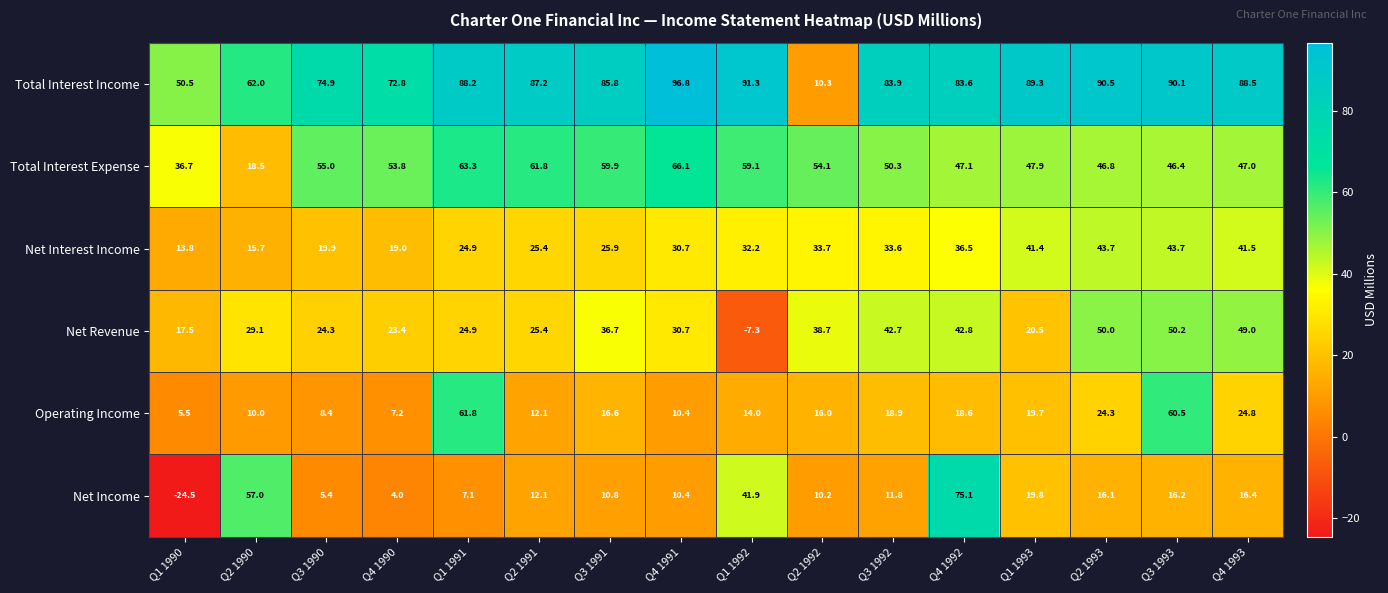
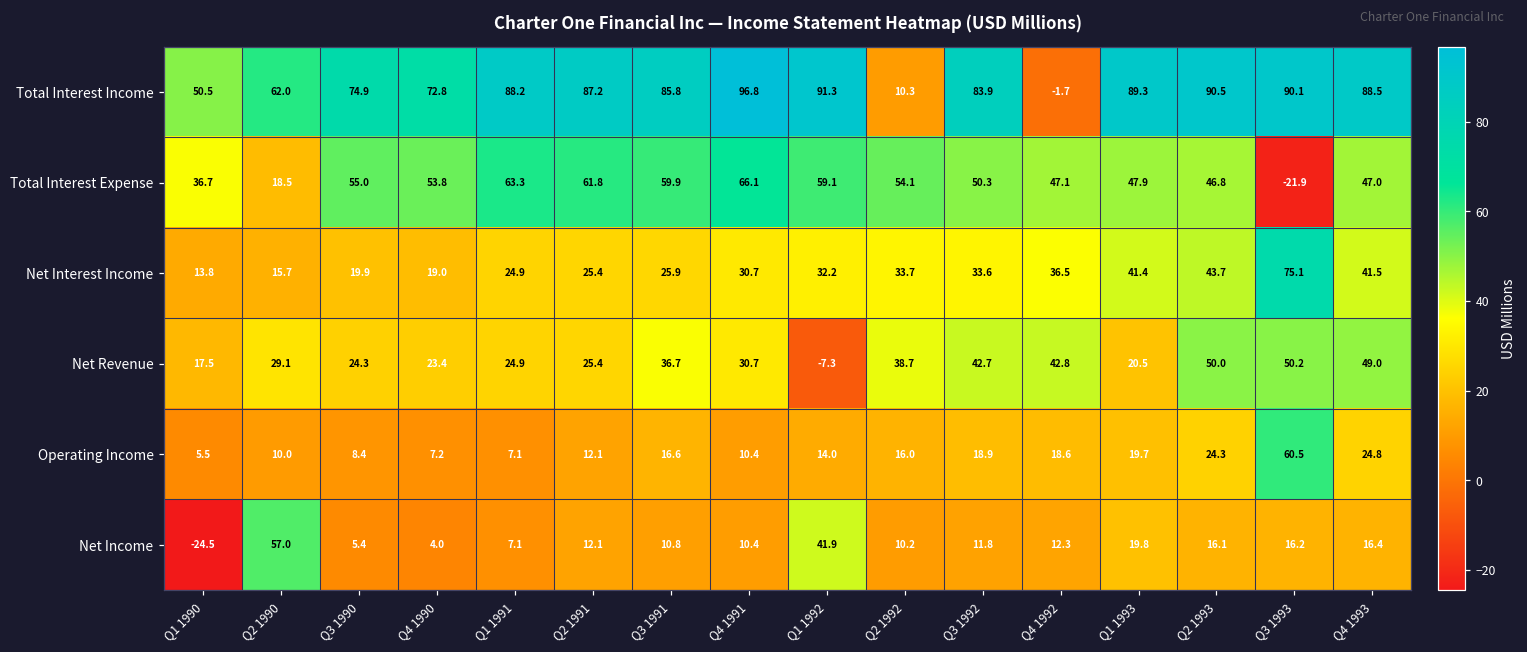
  {
    "Total Interest Income": {
      "Q1 1990": 50.5,
      "Q2 1990": 62.0,
      "Q3 1990": 74.9,
      "Q4 1990": 72.8,
      "Q1 1991": 88.2,
      "Q2 1991": 87.2,
      "Q3 1991": 85.8,
      "Q4 1991": 96.8,
      "Q1 1992": 91.3,
      "Q2 1992": 10.3,
      "Q3 1992": 83.9,
-     "Q4 1992": 83.6,
+     "Q4 1992": -1.7,
      "Q1 1993": 89.3,
      "Q2 1993": 90.5,
      "Q3 1993": 90.1,
      "Q4 1993": 88.5
    },
    "Total Interest Expense": {
      "Q1 1990": 36.7,
      "Q2 1990": 18.5,
      "Q3 1990": 55.0,
      "Q4 1990": 53.8,
      "Q1 1991": 63.3,
      "Q2 1991": 61.8,
      "Q3 1991": 59.9,
      "Q4 1991": 66.1,
      "Q1 1992": 59.1,
      "Q2 1992": 54.1,
      "Q3 1992": 50.3,
      "Q4 1992": 47.1,
      "Q1 1993": 47.9,
      "Q2 1993": 46.8,
-     "Q3 1993": 46.4,
+     "Q3 1993": -21.9,
      "Q4 1993": 47.0
    },
    "Net Interest Income": {
      "Q1 1990": 13.8,
      "Q2 1990": 15.7,
      "Q3 1990": 19.9,
      "Q4 1990": 19.0,
      "Q1 1991": 24.9,
      "Q2 1991": 25.4,
      "Q3 1991": 25.9,
      "Q4 1991": 30.7,
      "Q1 1992": 32.2,
      "Q2 1992": 33.7,
      "Q3 1992": 33.6,
      "Q4 1992": 36.5,
      "Q1 1993": 41.4,
      "Q2 1993": 43.7,
-     "Q3 1993": 43.7,
+     "Q3 1993": 75.1,
      "Q4 1993": 41.5
    },
    "Net Revenue": {
      "Q1 1990": 17.5,
      "Q2 1990": 29.1,
      "Q3 1990": 24.3,
      "Q4 1990": 23.4,
      "Q1 1991": 24.9,
      "Q2 1991": 25.4,
      "Q3 1991": 36.7,
      "Q4 1991": 30.7,
      "Q1 1992": -7.3,
      "Q2 1992": 38.7,
      "Q3 1992": 42.7,
      "Q4 1992": 42.8,
      "Q1 1993": 20.5,
      "Q2 1993": 50.0,
      "Q3 1993": 50.2,
      "Q4 1993": 49.0
    },
    "Operating Income": {
      "Q1 1990": 5.5,
      "Q2 1990": 10.0,
      "Q3 1990": 8.4,
      "Q4 1990": 7.2,
-     "Q1 1991": 61.8,
+     "Q1 1991": 7.1,
      "Q2 1991": 12.1,
      "Q3 1991": 16.6,
      "Q4 1991": 10.4,
      "Q1 1992": 14.0,
      "Q2 1992": 16.0,
      "Q3 1992": 18.9,
      "Q4 1992": 18.6,
      "Q1 1993": 19.7,
      "Q2 1993": 24.3,
      "Q3 1993": 60.5,
      "Q4 1993": 24.8
    },
    "Net Income": {
      "Q1 1990": -24.5,
      "Q2 1990": 57.0,
      "Q3 1990": 5.4,
      "Q4 1990": 4.0,
      "Q1 1991": 7.1,
      "Q2 1991": 12.1,
      "Q3 1991": 10.8,
      "Q4 1991": 10.4,
      "Q1 1992": 41.9,
      "Q2 1992": 10.2,
      "Q3 1992": 11.8,
-     "Q4 1992": 75.1,
+     "Q4 1992": 12.3,
      "Q1 1993": 19.8,
      "Q2 1993": 16.1,
      "Q3 1993": 16.2,
      "Q4 1993": 16.4
    }
  }
